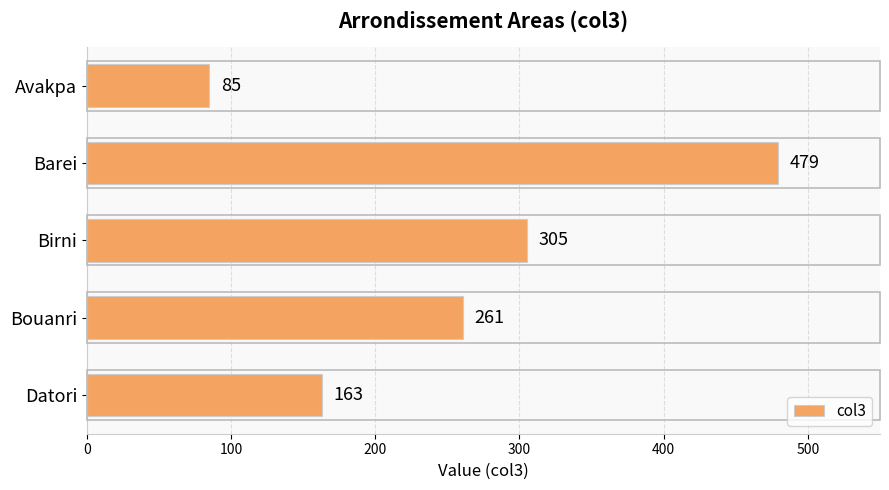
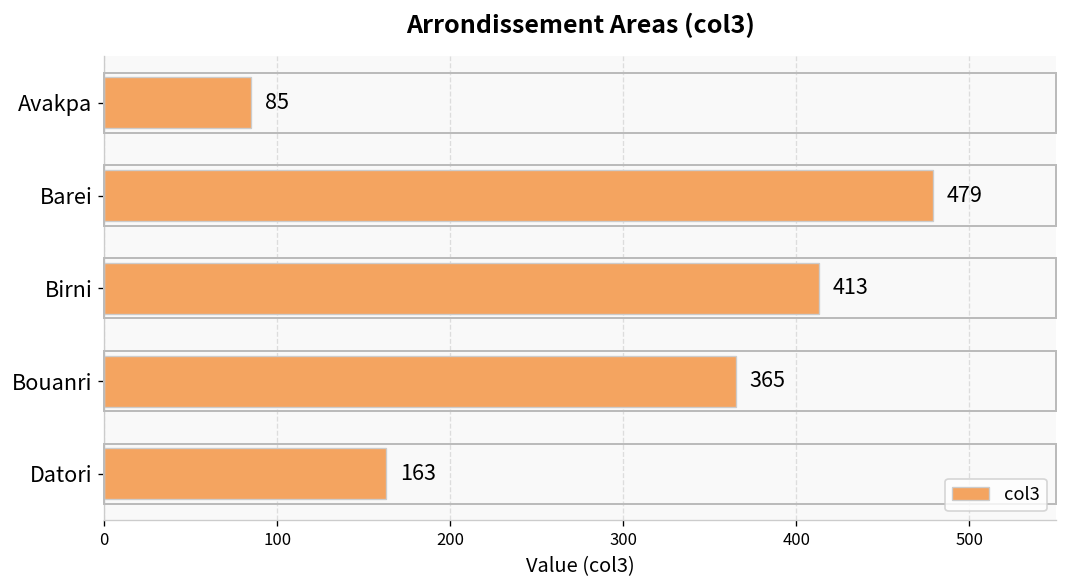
  {
    "Avakpa": 85,
    "Barei": 479,
-   "Birni": 305,
-   "Bouanri": 261,
+   "Birni": 413,
+   "Bouanri": 365,
    "Datori": 163
  }
